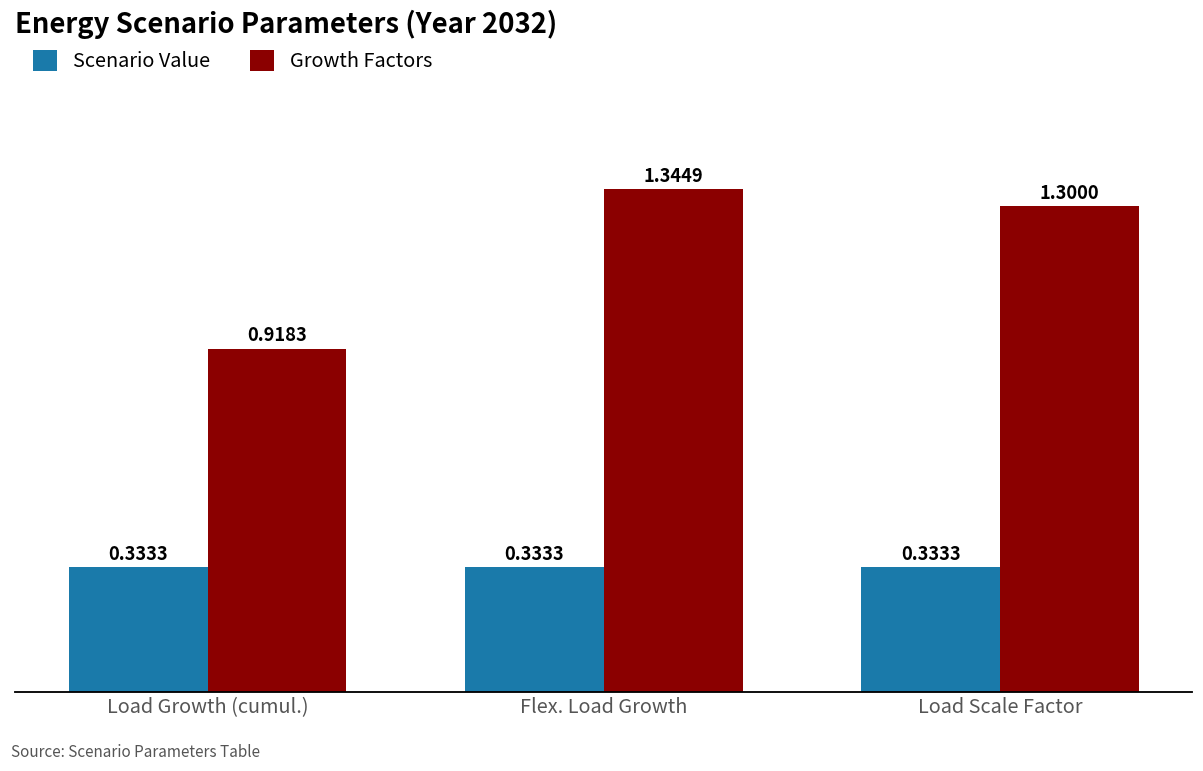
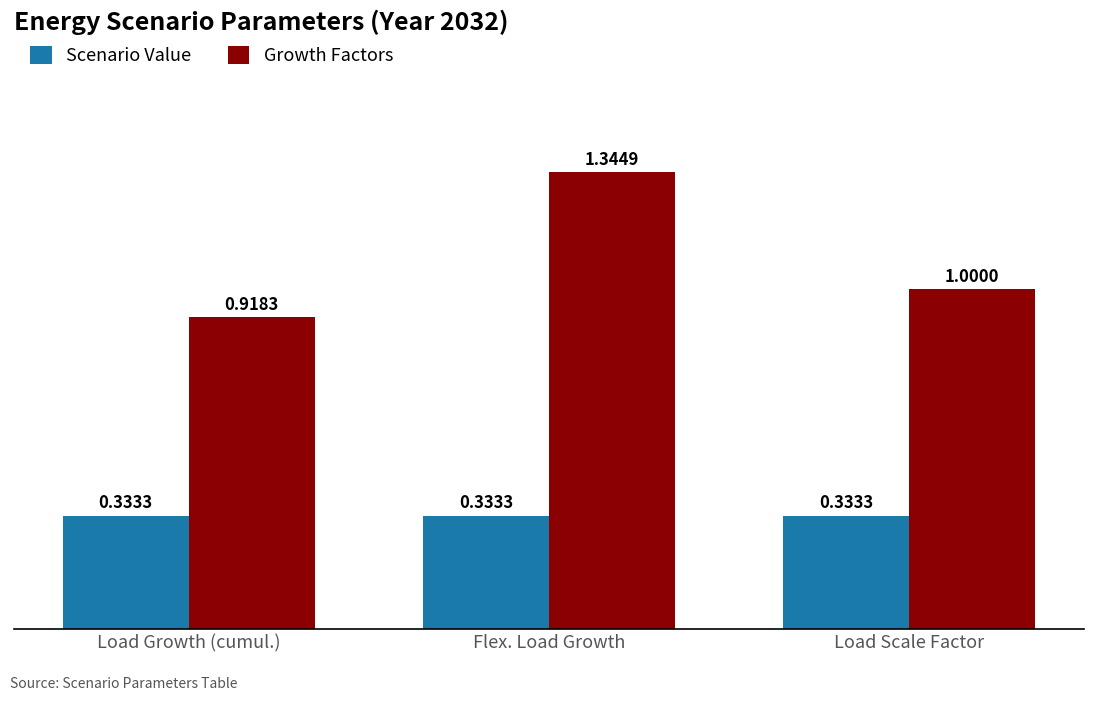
  {
    "Scenario Value": {
      "Load Growth (cumul.)": 0.3333,
      "Flex. Load Growth": 0.3333,
      "Load Scale Factor": 0.3333
    },
    "Growth Factors": {
      "Load Growth (cumul.)": 0.9183,
      "Flex. Load Growth": 1.3449,
-     "Load Scale Factor": 1.3000
+     "Load Scale Factor": 1.0000
    }
  }
